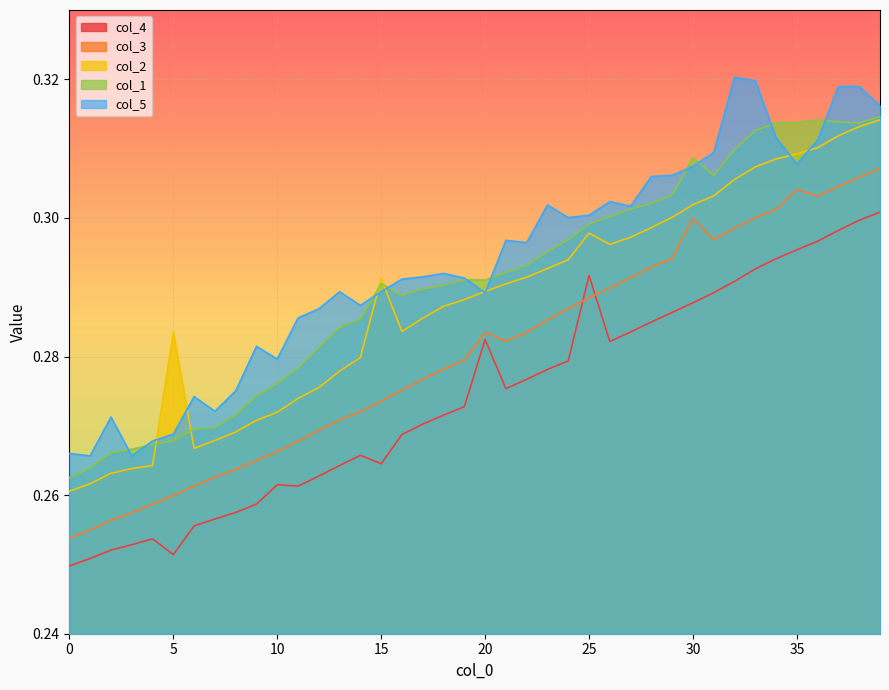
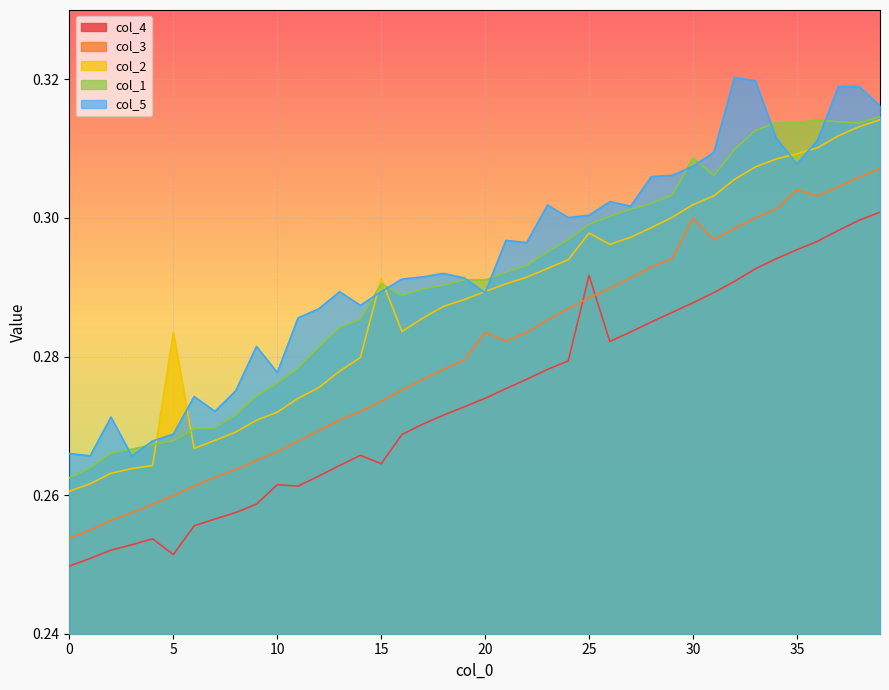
  {
    "col_4": {
      "0": 0.250,
      "5": 0.251,
      "10": 0.261,
      "15": 0.265,
-     "20": 0.282,
+     "20": 0.274,
      "25": 0.292,
      "30": 0.288,
      "35": 0.295
    },
    "col_3": {
      "0": 0.254,
      "5": 0.260,
      "10": 0.266,
      "15": 0.274,
      "20": 0.283,
      "25": 0.288,
      "30": 0.300,
      "35": 0.304
    },
    "col_2": {
      "0": 0.261,
      "5": 0.283,
      "10": 0.272,
      "15": 0.291,
      "25": 0.298,
      "30": 0.302,
      "35": 0.309
    },
    "col_1": {
      "0": 0.263,
      "5": 0.268,
      "10": 0.276,
      "15": 0.291,
      "20": 0.291,
      "25": 0.299,
      "30": 0.309,
      "35": 0.314
    },
    "col_5": {
      "0": 0.266,
      "5": 0.269,
-     "10": 0.280,
+     "10": 0.278,
      "15": 0.289,
      "25": 0.300,
      "30": 0.307,
      "35": 0.308
    }
  }
